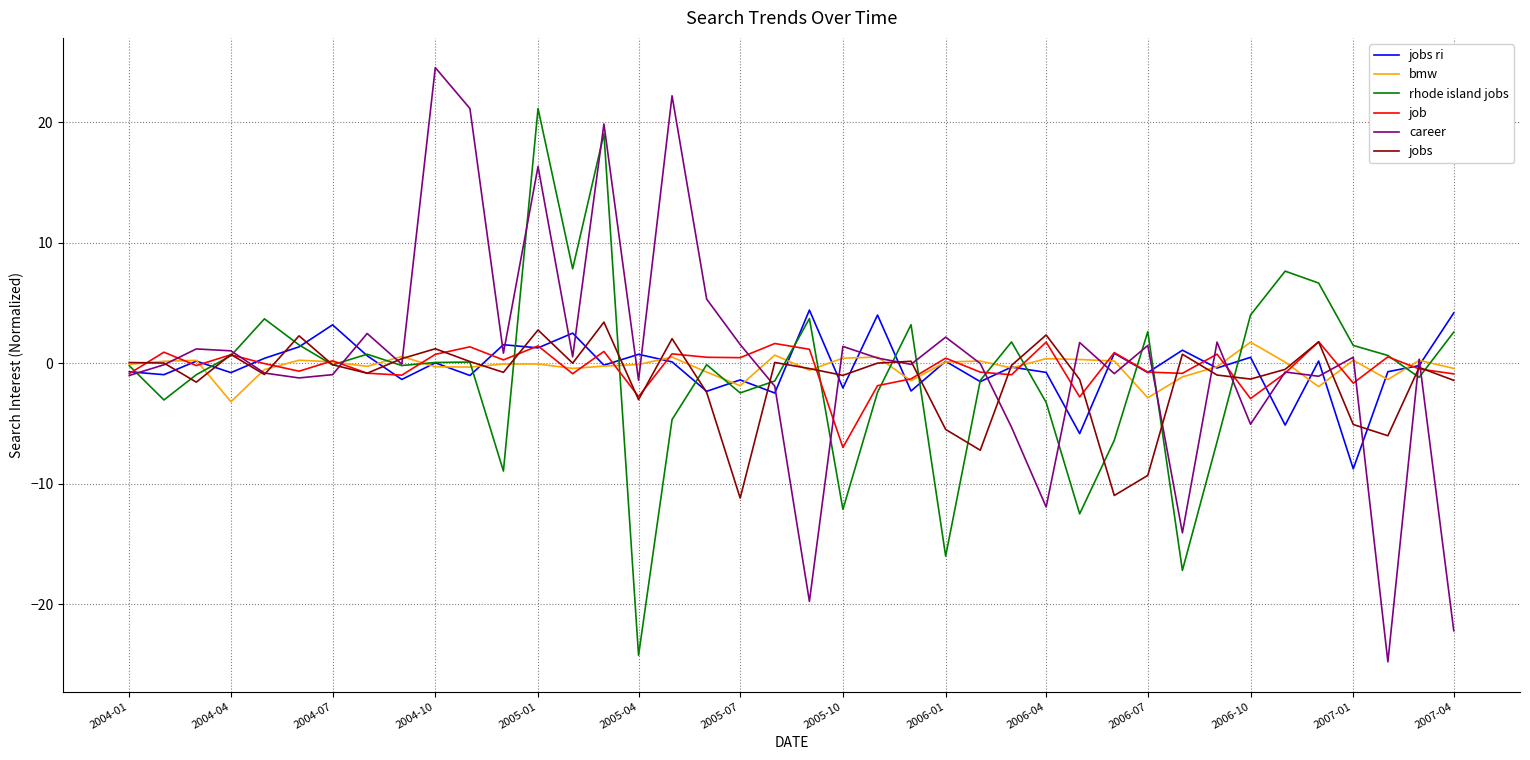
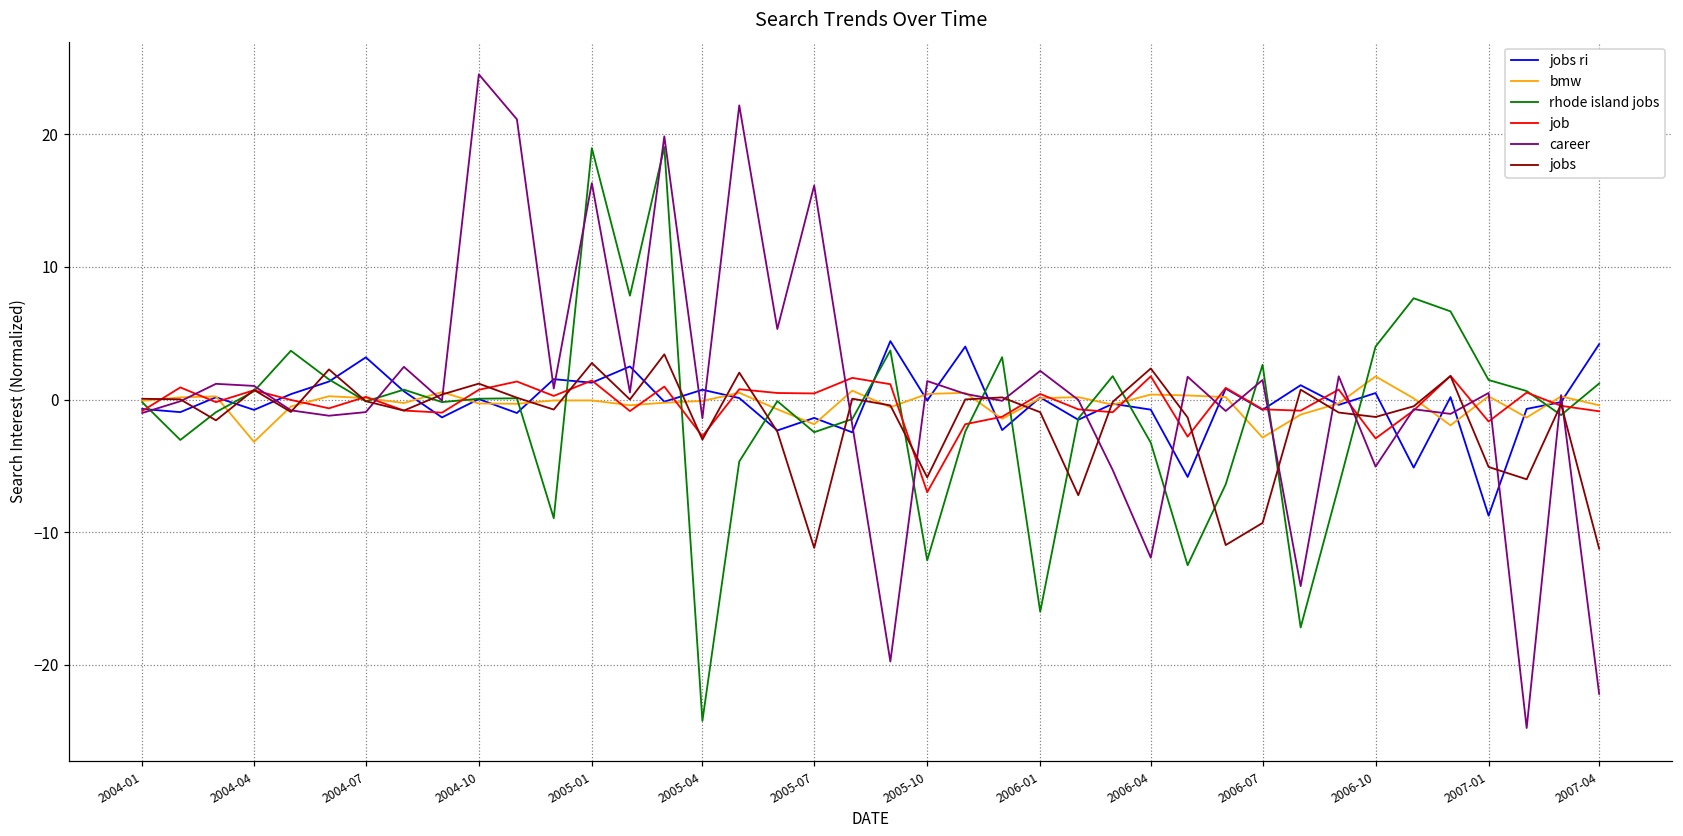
  {
    "jobs ri": {
      "2004-04": -0.8,
      "2004-07": 3.2,
      "2005-04": 0.7,
      "2005-07": -1.4,
-     "2005-10": -2.1,
+     "2005-10": -0.1,
      "2006-04": -0.8,
      "2006-10": 0.5,
      "2007-01": -8.8,
      "2007-04": 4.2
    },
    "bmw": {
      "2004-04": -3.2,
      "2004-10": -0.3,
      "2005-01": -0.1,
      "2005-04": -0.1,
      "2005-07": -1.9,
      "2005-10": 0.4,
      "2006-04": 0.4,
      "2006-07": -2.9,
      "2006-10": 1.7,
      "2007-01": 0.3,
      "2007-04": -0.4
    },
    "rhode island jobs": {
-     "2005-01": 21.1,
+     "2005-01": 19.0,
      "2005-04": -24.2,
      "2005-07": -2.5,
      "2005-10": -12.1,
      "2006-01": -16.0,
      "2006-04": -3.3,
      "2006-07": 2.6,
      "2006-10": 4.0,
      "2007-01": 1.5,
-     "2007-04": 2.6
+     "2007-04": 1.2
    },
    "job": {
      "2004-10": 0.7,
      "2005-04": -2.8,
      "2005-07": 0.5,
      "2005-10": -7.0,
      "2006-01": 0.4,
      "2006-04": 1.8,
      "2006-10": -2.9,
      "2007-01": -1.7,
      "2007-04": -0.9
    },
    "career": {
      "2004-04": 1.0,
      "2004-07": -0.9,
      "2004-10": 24.5,
      "2005-01": 16.3,
      "2005-04": -1.4,
-     "2005-07": 1.6,
+     "2005-07": 16.1,
      "2005-10": 1.4,
      "2006-01": 2.2,
      "2006-04": -11.9,
      "2006-07": 1.5,
      "2006-10": -5.1,
      "2007-01": 0.5,
      "2007-04": -22.2
    },
    "jobs": {
      "2004-10": 1.2,
      "2005-01": 2.8,
      "2005-04": -3.0,
      "2005-07": -11.2,
-     "2005-10": -1.0,
-     "2006-01": -5.5,
+     "2005-10": -5.9,
+     "2006-01": -1.0,
      "2006-04": 2.3,
      "2006-07": -9.3,
      "2006-10": -1.3,
      "2007-01": -5.1,
-     "2007-04": -1.4
+     "2007-04": -11.2
    }
  }
